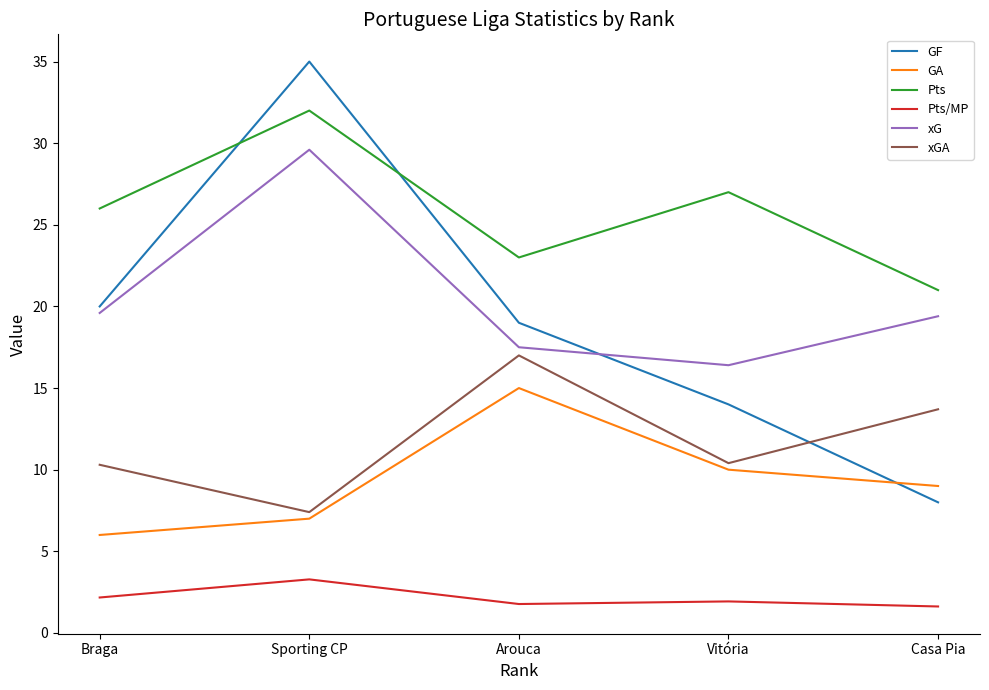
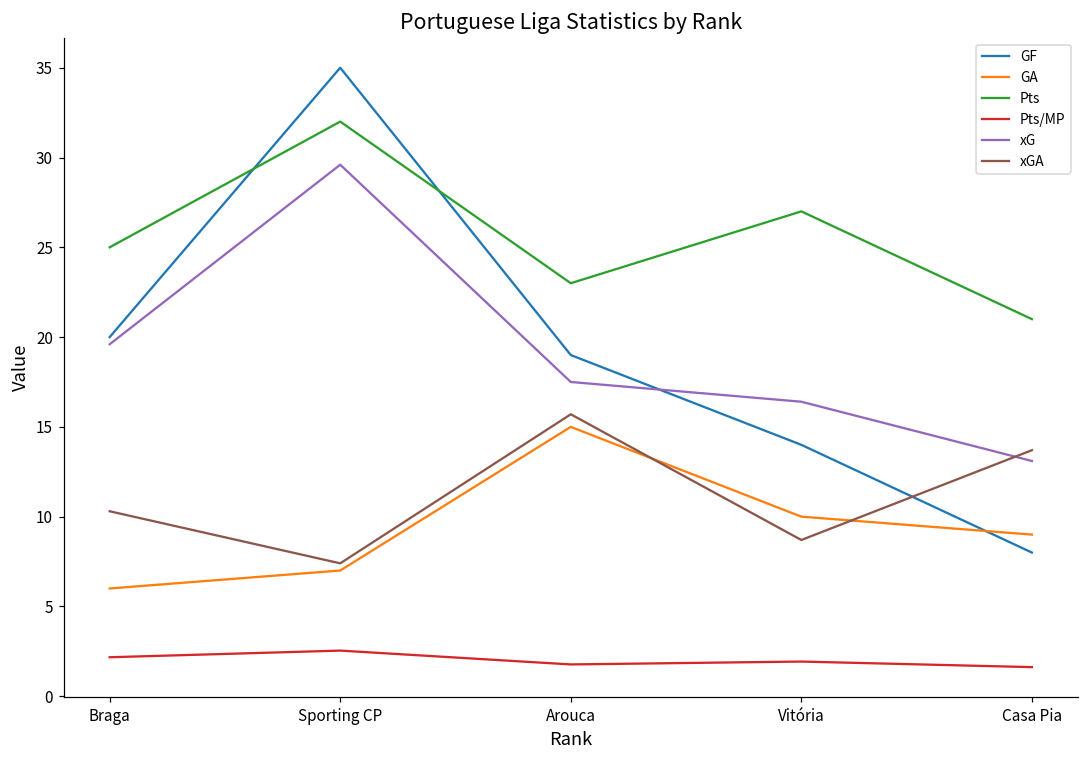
  {
    "GF": {
      "Braga": 20.0,
      "Sporting CP": 35.0,
      "Arouca": 19.0,
      "Vitória": 14.0,
      "Casa Pia": 8.0
    },
    "GA": {
      "Braga": 6.0,
      "Sporting CP": 7.0,
      "Arouca": 15.0,
      "Vitória": 10.0,
      "Casa Pia": 9.0
    },
    "Pts": {
-     "Braga": 26,
+     "Braga": 25,
      "Sporting CP": 32,
      "Arouca": 23,
      "Vitória": 27,
      "Casa Pia": 21
    },
    "Pts/MP": {
      "Braga": 2.2,
-     "Sporting CP": 3.3,
+     "Sporting CP": 2.5,
      "Arouca": 1.8,
      "Vitória": 1.9,
      "Casa Pia": 1.6
    },
    "xG": {
      "Braga": 19.6,
      "Sporting CP": 29.6,
      "Arouca": 17.5,
      "Vitória": 16.4,
-     "Casa Pia": 19.4
+     "Casa Pia": 13.1
    },
    "xGA": {
      "Braga": 10.3,
      "Sporting CP": 7.4,
-     "Arouca": 17.0,
-     "Vitória": 10.4,
+     "Arouca": 15.7,
+     "Vitória": 8.7,
      "Casa Pia": 13.7
    }
  }
